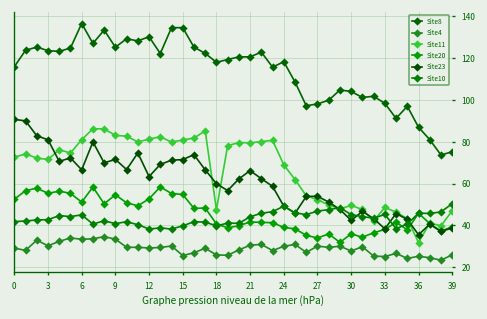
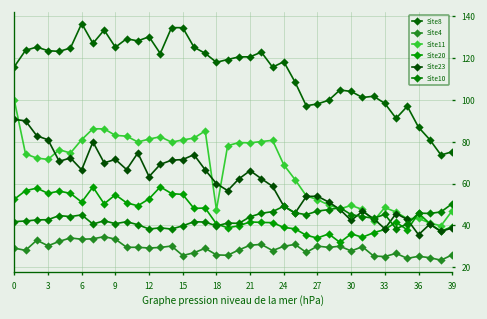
  {
    "Site11": {
-     "0": 73,
+     "0": 100,
      "9": 83,
      "18": 47,
      "27": 52,
-     "36": 32
+     "36": 43
    }
  }
